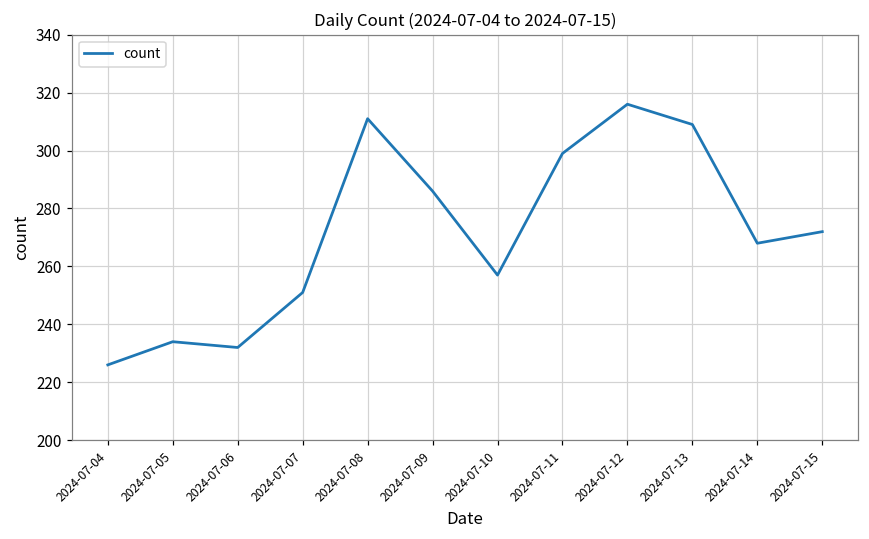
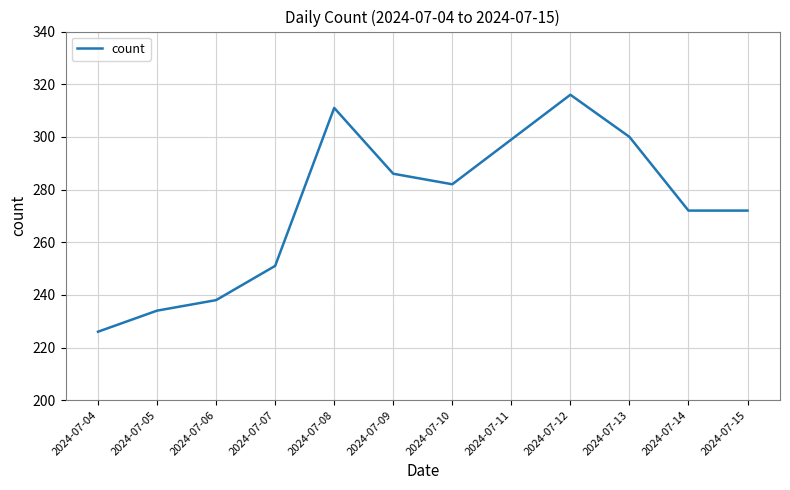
  {
    "2024-07-04": 226,
    "2024-07-05": 234,
-   "2024-07-06": 232,
+   "2024-07-06": 238,
    "2024-07-07": 251,
    "2024-07-08": 311,
    "2024-07-09": 286,
-   "2024-07-10": 257,
+   "2024-07-10": 282,
    "2024-07-11": 299,
    "2024-07-12": 316,
-   "2024-07-13": 309,
-   "2024-07-14": 268,
+   "2024-07-13": 300,
+   "2024-07-14": 272,
    "2024-07-15": 272
  }
